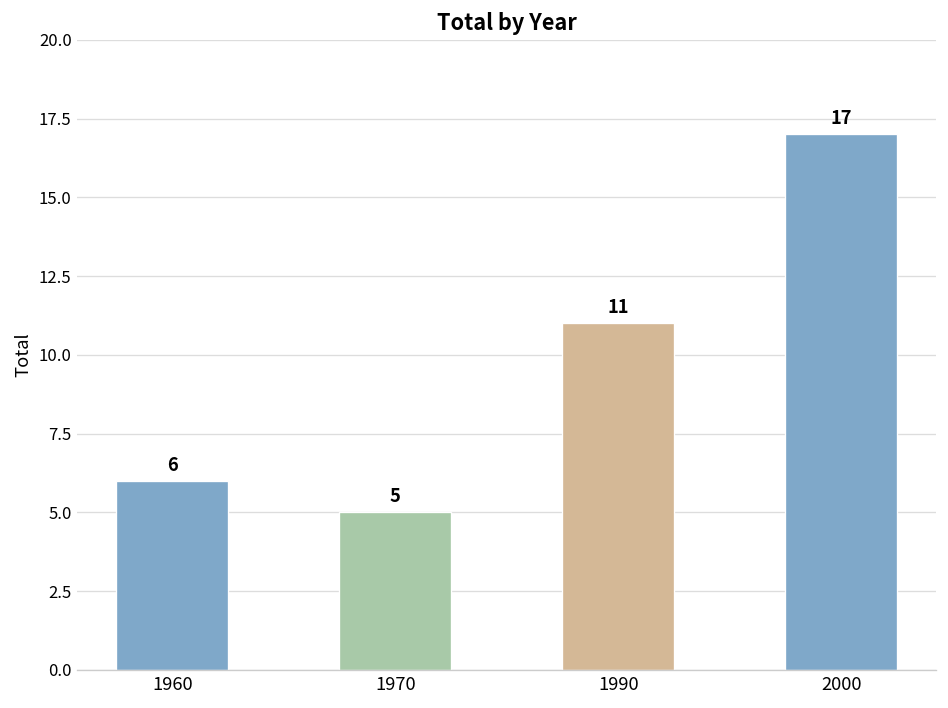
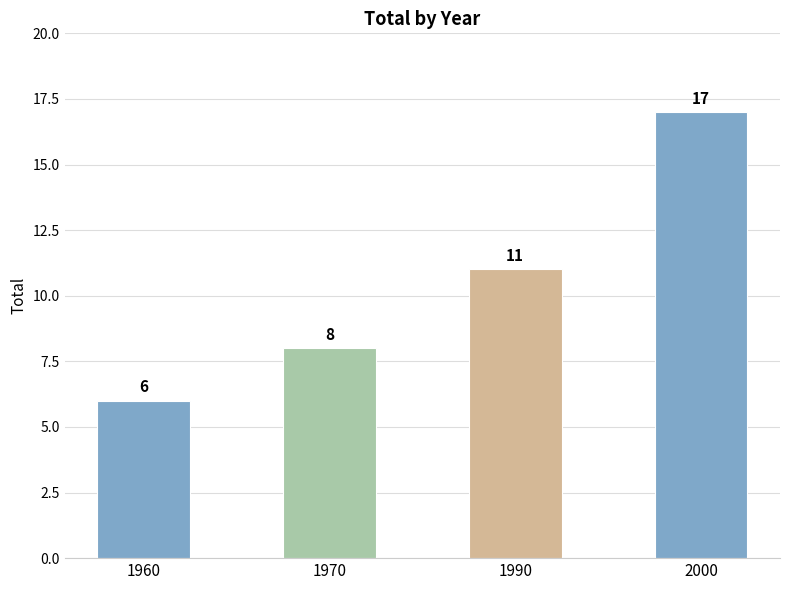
  {
    "1960": 6,
-   "1970": 5,
+   "1970": 8,
    "1990": 11,
    "2000": 17
  }
